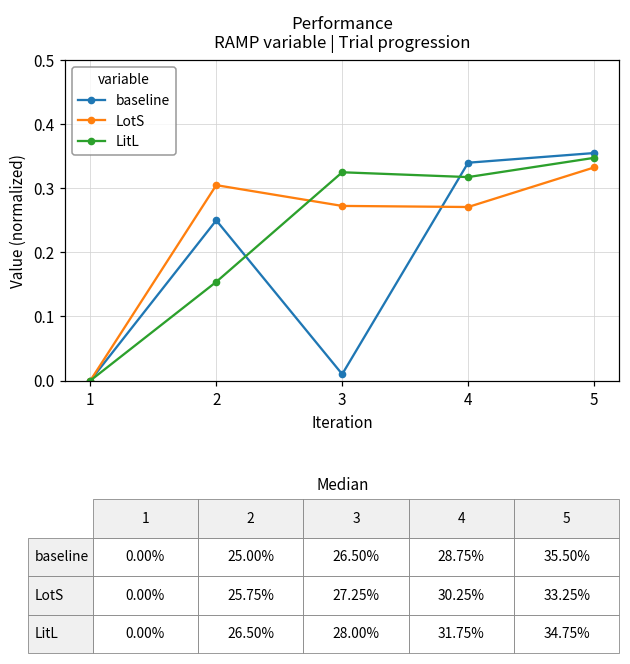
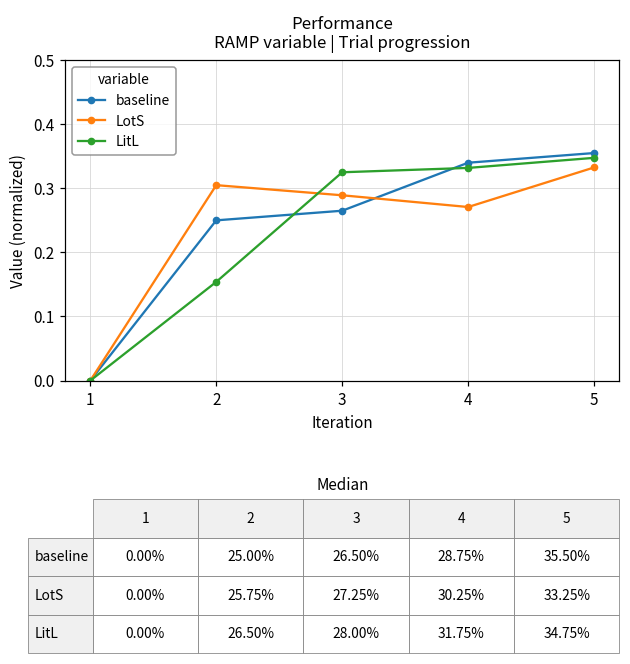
  {
    "baseline": {
      "2": 0.25,
-     "3": 0.01,
+     "3": 0.27,
      "4": 0.34,
      "5": 0.36
    },
    "LotS": {
      "2": 0.30,
-     "3": 0.27,
+     "3": 0.29,
      "4": 0.27,
      "5": 0.33
    },
    "LitL": {
      "2": 0.15,
      "3": 0.33,
-     "4": 0.32,
+     "4": 0.33,
      "5": 0.35
    }
  }
